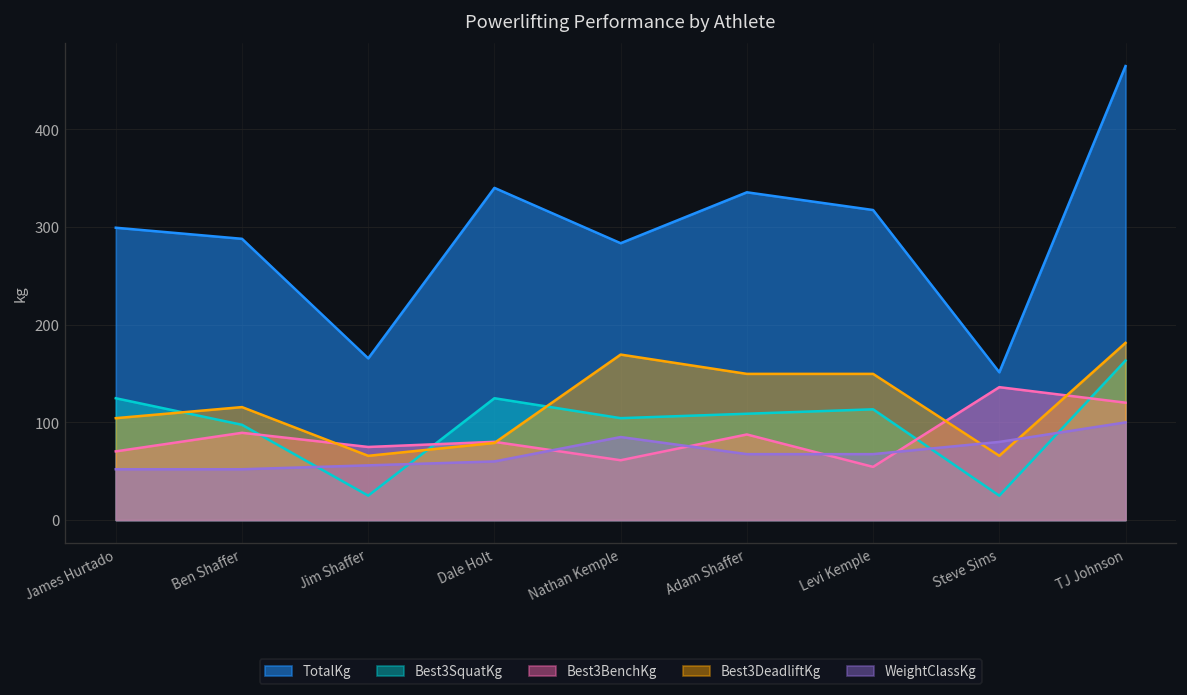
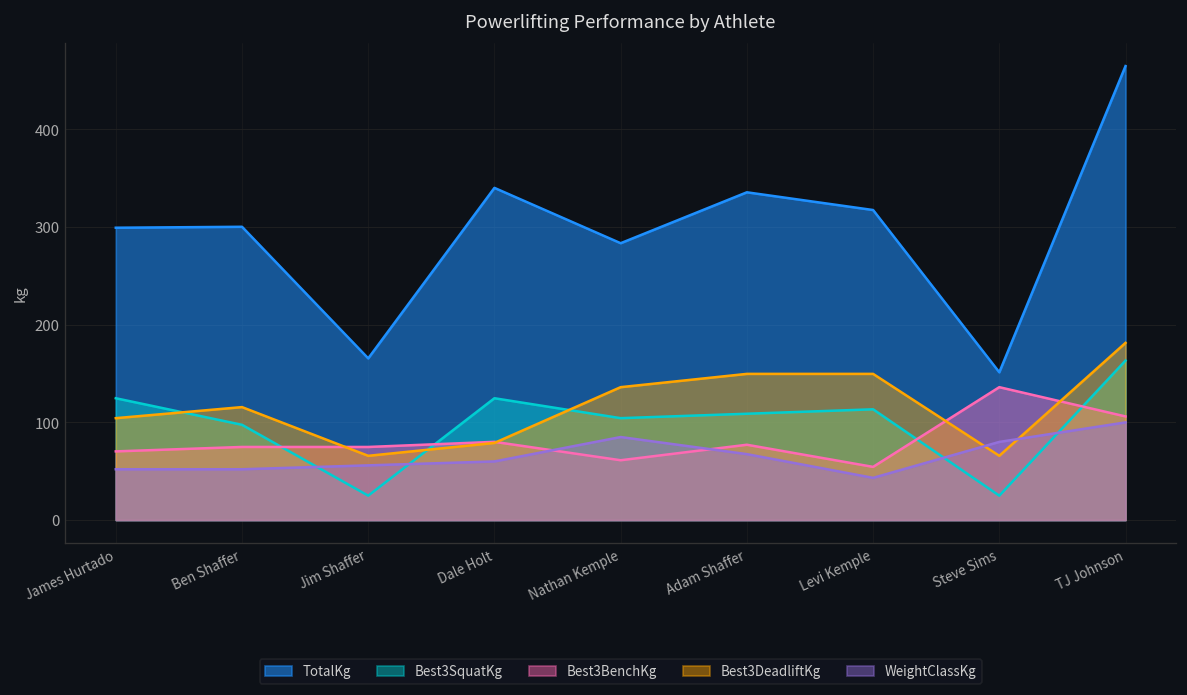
  {
    "TotalKg": {
      "James Hurtado": 300,
-     "Ben Shaffer": 290,
+     "Ben Shaffer": 300,
      "Jim Shaffer": 170,
      "Dale Holt": 340,
      "Nathan Kemple": 280,
      "Adam Shaffer": 340,
      "Levi Kemple": 320,
      "Steve Sims": 150,
      "TJ Johnson": 460
    },
    "Best3SquatKg": {
      "James Hurtado": 120,
      "Ben Shaffer": 100,
      "Jim Shaffer": 20,
      "Dale Holt": 120,
      "Nathan Kemple": 100,
      "Adam Shaffer": 110,
      "Levi Kemple": 110,
      "Steve Sims": 20,
      "TJ Johnson": 160
    },
    "Best3BenchKg": {
      "James Hurtado": 70,
-     "Ben Shaffer": 90,
+     "Ben Shaffer": 70,
      "Jim Shaffer": 70,
      "Nathan Kemple": 60,
-     "Adam Shaffer": 90,
+     "Adam Shaffer": 80,
      "Levi Kemple": 50,
      "Steve Sims": 140,
-     "TJ Johnson": 120
+     "TJ Johnson": 110
    },
    "Best3DeadliftKg": {
      "James Hurtado": 100,
      "Ben Shaffer": 120,
      "Jim Shaffer": 70,
-     "Nathan Kemple": 170,
+     "Nathan Kemple": 140,
      "Adam Shaffer": 150,
      "Levi Kemple": 150,
      "Steve Sims": 70,
      "TJ Johnson": 180
    },
    "WeightClassKg": {
      "James Hurtado": 50,
      "Ben Shaffer": 50,
      "Jim Shaffer": 60,
      "Dale Holt": 60,
      "Nathan Kemple": 90,
      "Adam Shaffer": 70,
-     "Levi Kemple": 70,
+     "Levi Kemple": 40,
      "Steve Sims": 80,
      "TJ Johnson": 100
    }
  }
